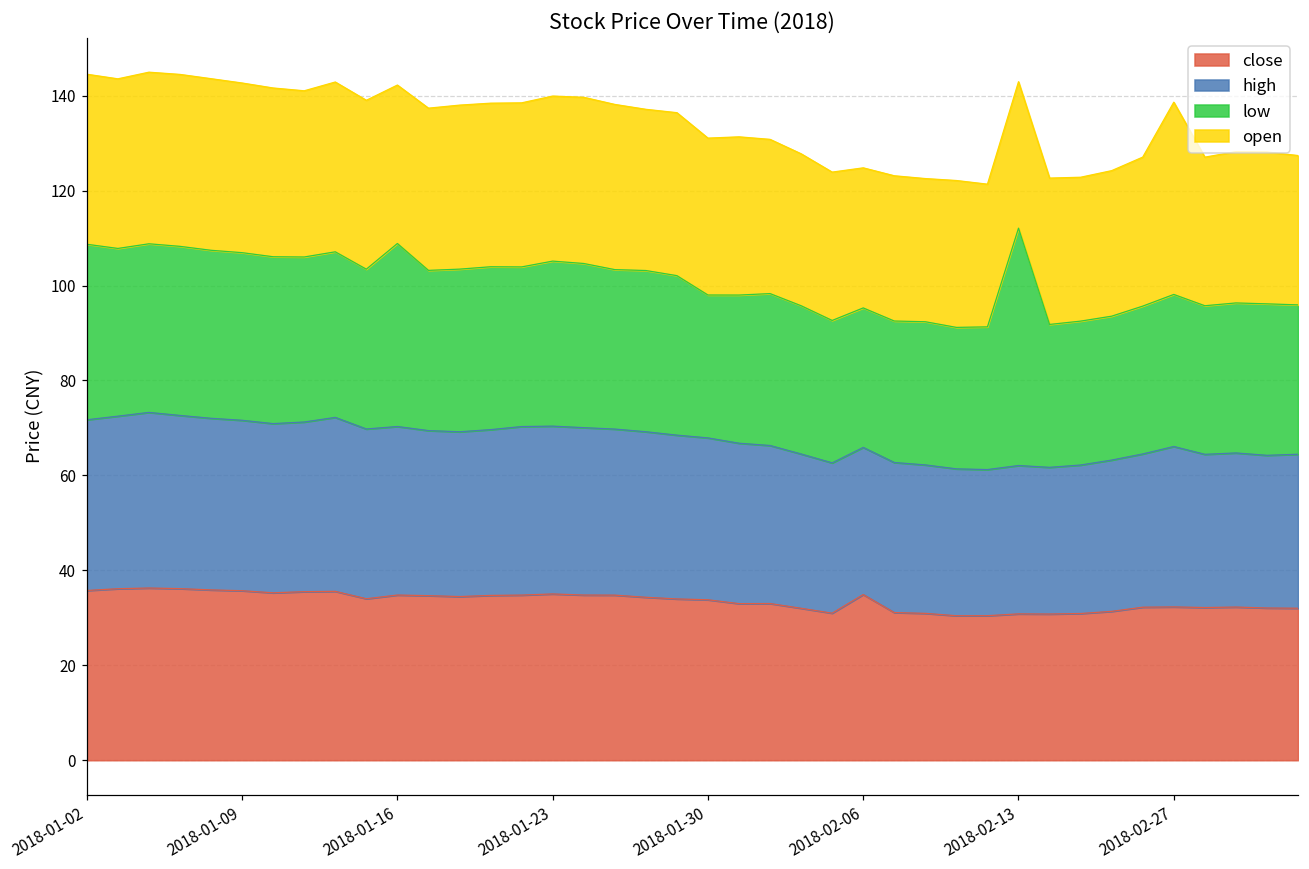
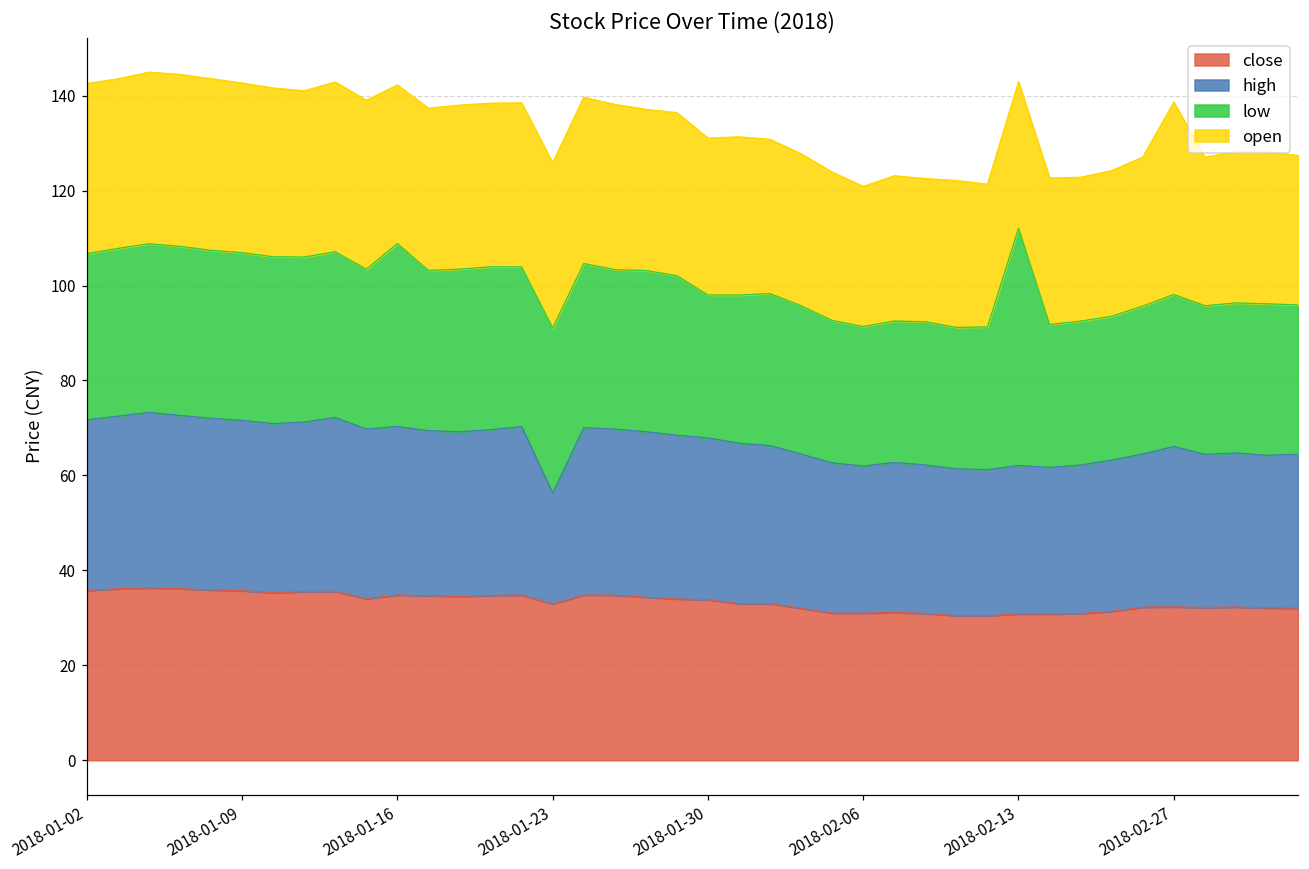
  {
    "close": {
      "2018-01-02": 36,
      "2018-01-09": 36,
      "2018-01-16": 35,
-     "2018-01-23": 35,
+     "2018-01-23": 33,
      "2018-01-30": 34,
-     "2018-02-06": 35,
+     "2018-02-06": 31,
      "2018-02-13": 31,
      "2018-02-27": 32
    },
    "high": {
      "2018-01-02": 36,
      "2018-01-09": 36,
      "2018-01-16": 36,
-     "2018-01-23": 35,
+     "2018-01-23": 23,
      "2018-01-30": 34,
      "2018-02-06": 31,
      "2018-02-13": 31,
      "2018-02-27": 34
    },
    "low": {
-     "2018-01-02": 37,
+     "2018-01-02": 35,
      "2018-01-09": 35,
      "2018-01-16": 39,
      "2018-01-23": 35,
      "2018-01-30": 30,
      "2018-02-06": 29,
      "2018-02-13": 50,
      "2018-02-27": 32
    },
    "open": {
      "2018-01-02": 36,
      "2018-01-09": 36,
      "2018-01-16": 33,
      "2018-01-23": 35,
      "2018-01-30": 33,
      "2018-02-06": 30,
      "2018-02-13": 31,
      "2018-02-27": 41
    }
  }
